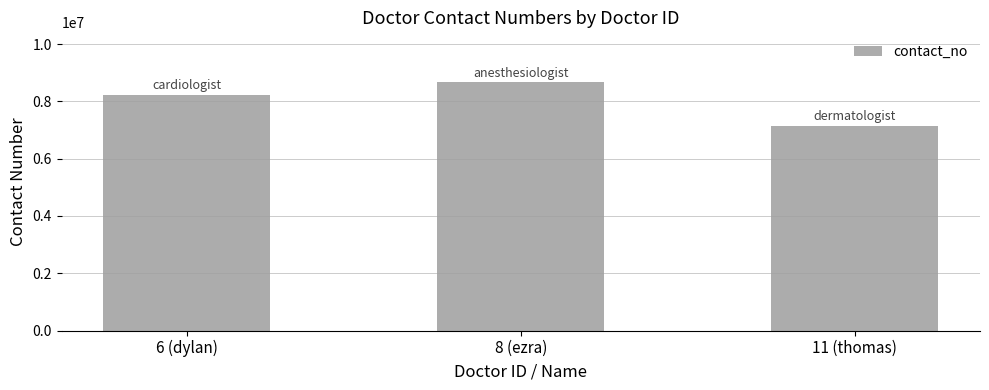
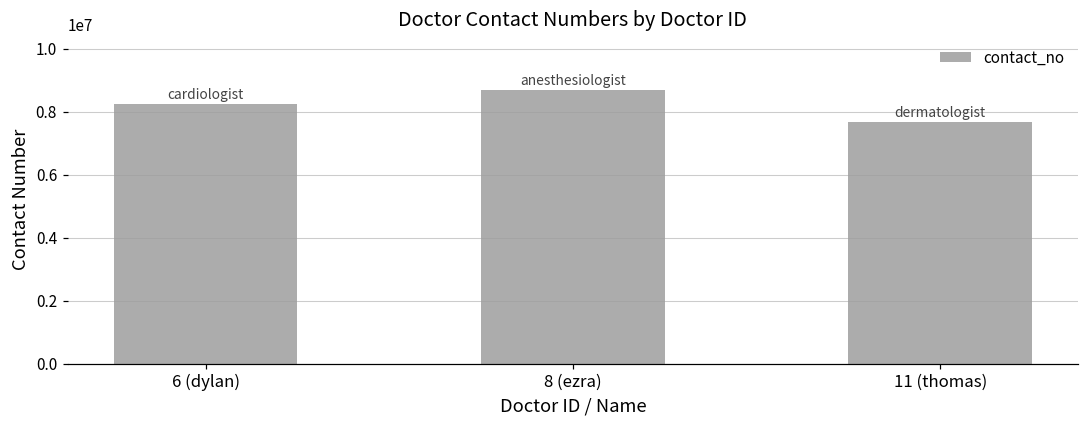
  {
    "6 (dylan)": 8200000,
    "8 (ezra)": 8700000,
-   "11 (thomas)": 7100000
+   "11 (thomas)": 7700000
  }
